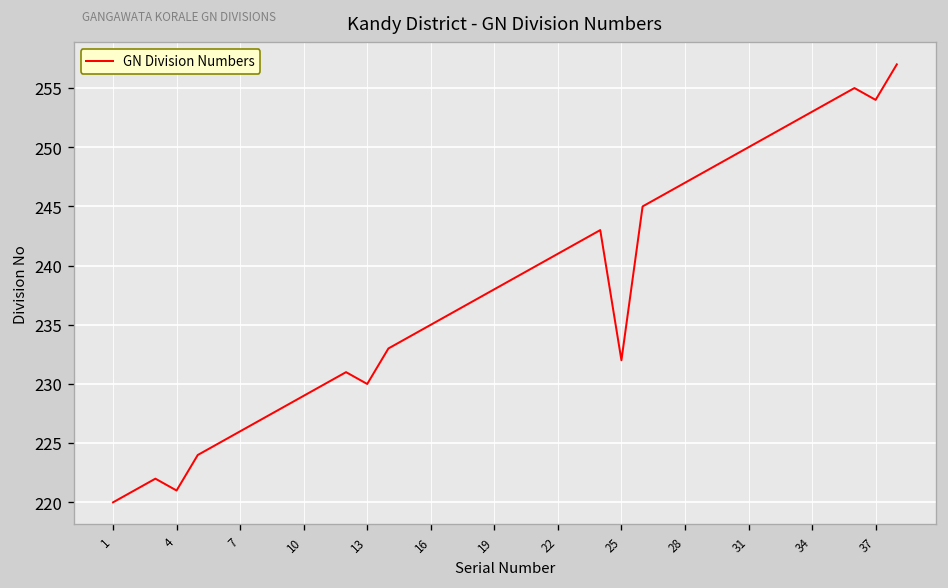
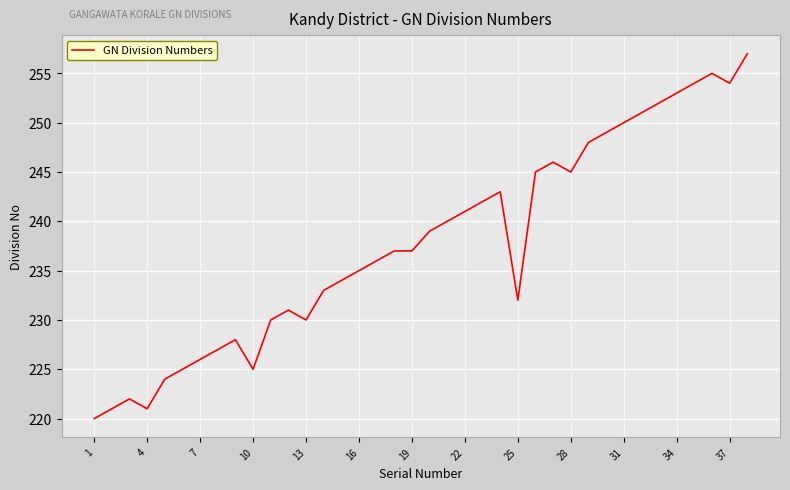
  {
    "1": 220,
    "4": 221,
    "7": 226,
-   "10": 229,
+   "10": 225,
    "13": 230,
    "16": 235,
-   "19": 238,
+   "19": 237,
    "22": 241,
    "25": 232,
-   "28": 247,
+   "28": 245,
    "31": 250,
    "34": 253,
    "37": 254
  }
